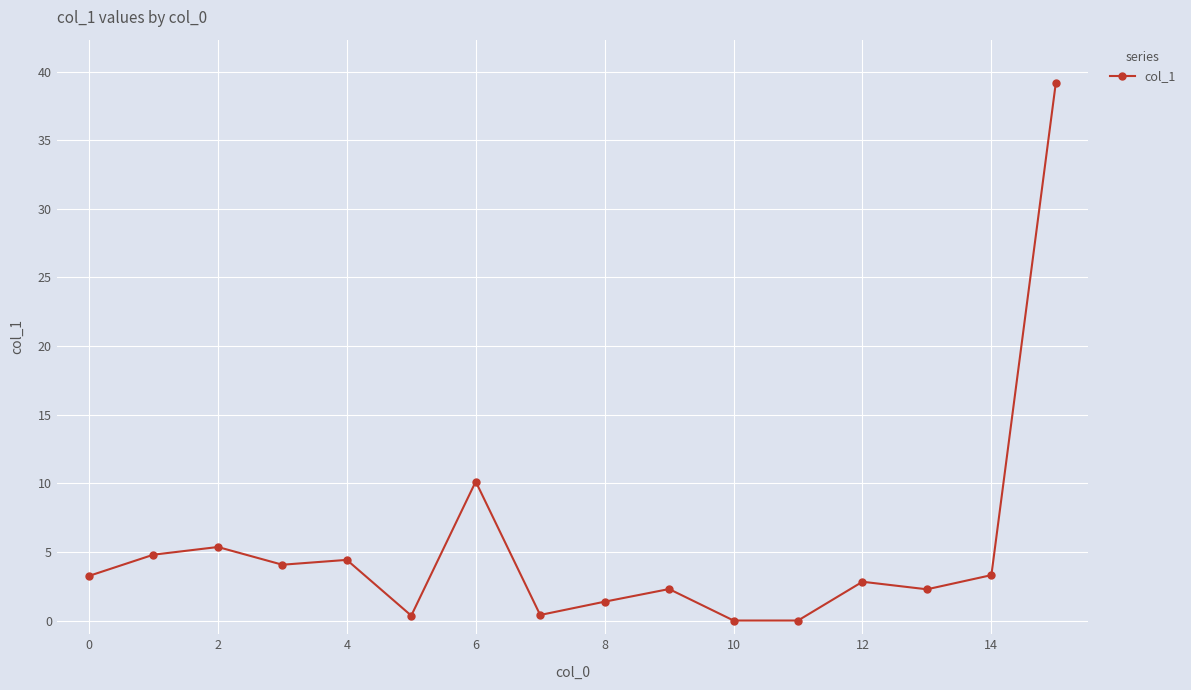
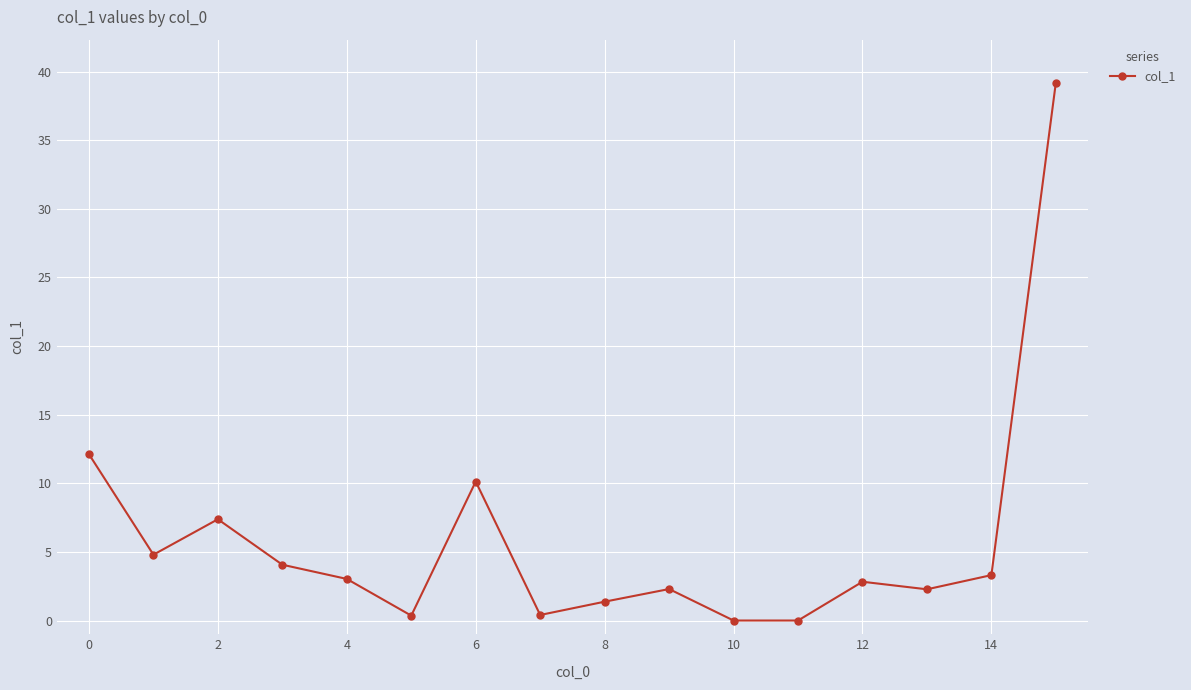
  {
-   "0": 3.3,
-   "2": 5.4,
-   "4": 4.4,
+   "0": 12.1,
+   "2": 7.4,
+   "4": 3.0,
    "6": 10.1,
    "8": 1.4,
    "10": 0.0,
    "12": 2.8,
    "14": 3.3
  }
